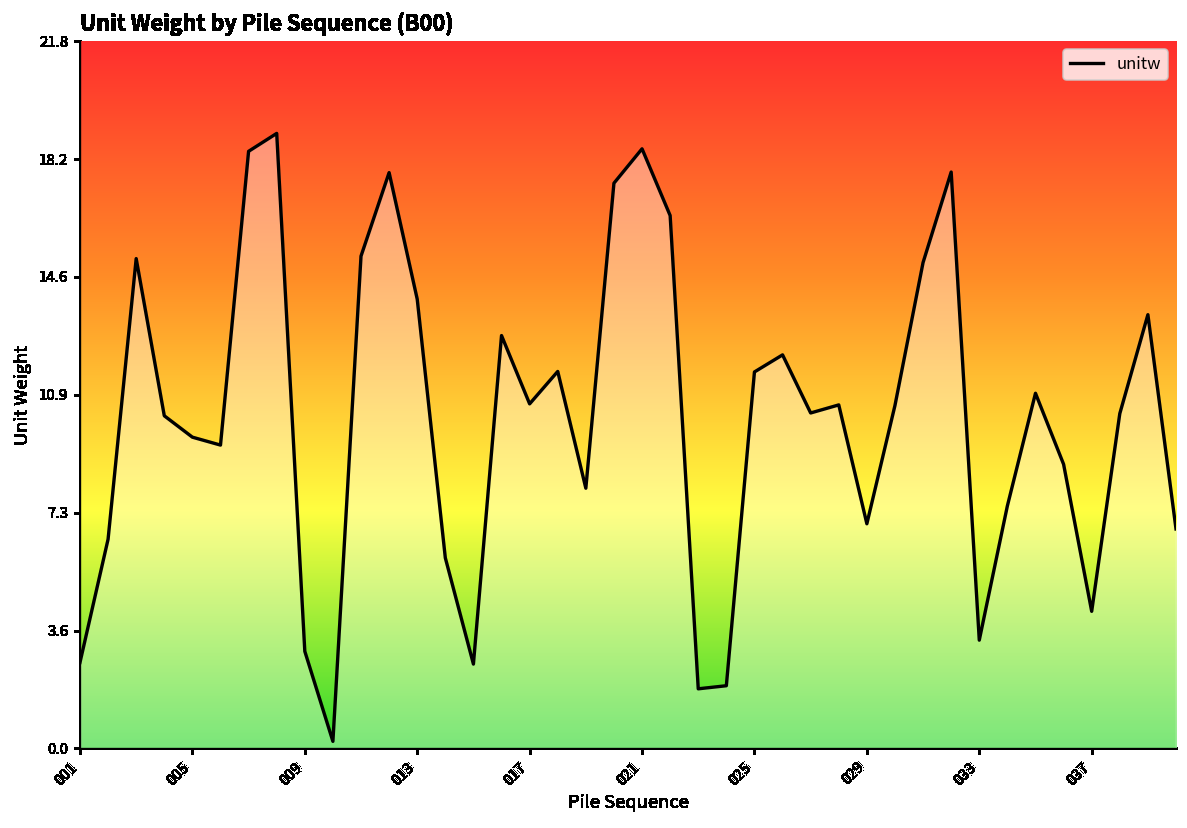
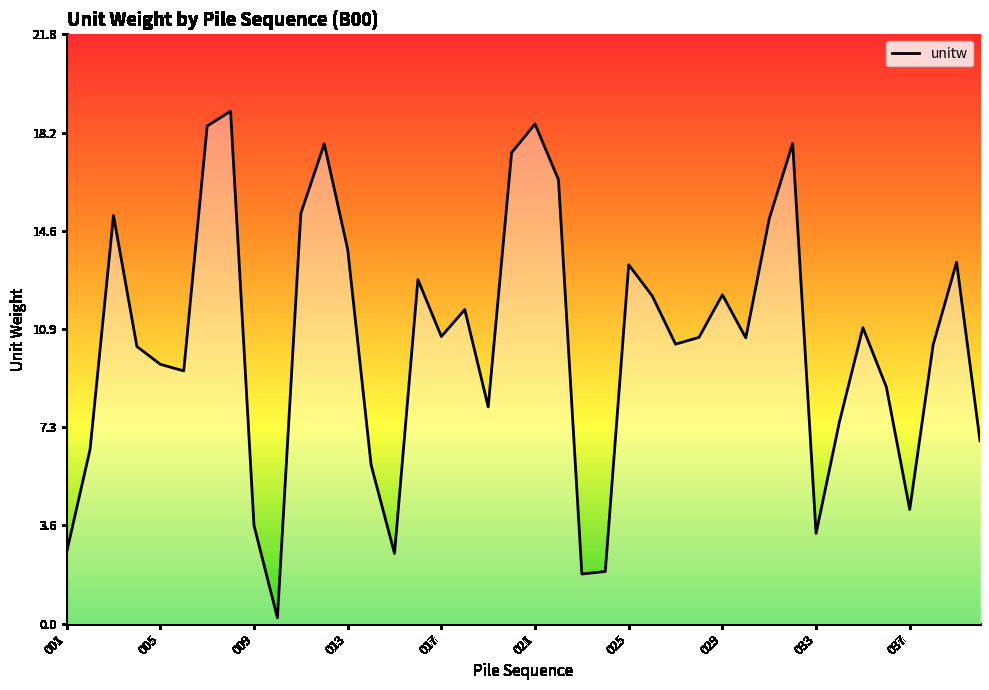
  {
    "001": 2.7,
    "005": 9.6,
-   "009": 3.0,
+   "009": 3.6,
    "013": 13.9,
    "017": 10.6,
    "021": 18.5,
-   "025": 11.6,
-   "029": 6.9,
+   "025": 13.3,
+   "029": 12.2,
    "033": 3.3,
    "037": 4.2
  }
